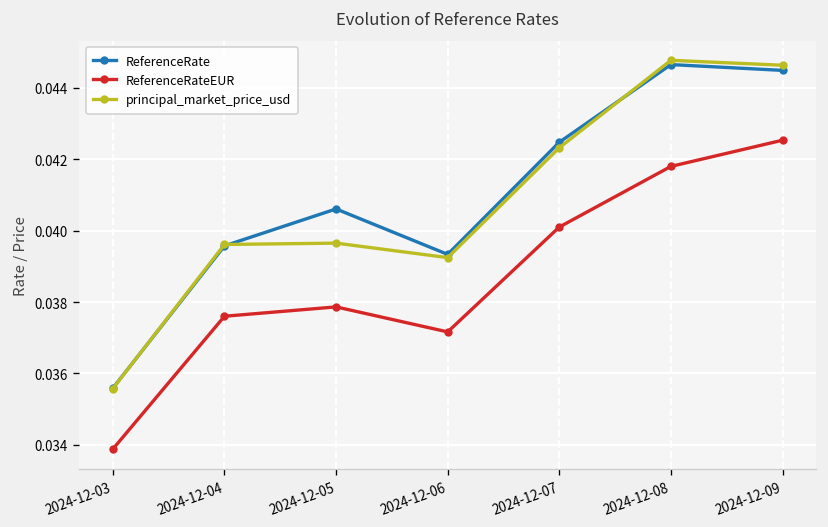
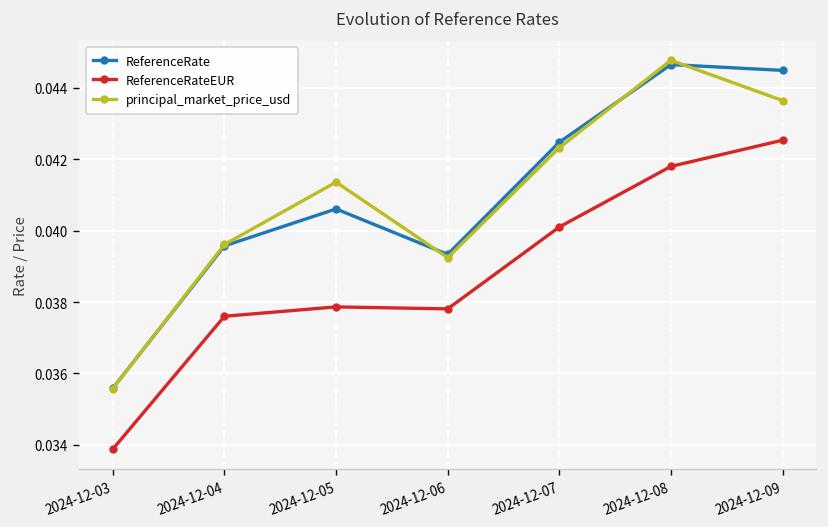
  {
    "ReferenceRate": {
      "2024-12-05": 0.0406,
      "2024-12-06": 0.0393,
      "2024-12-07": 0.0425,
      "2024-12-08": 0.0446,
      "2024-12-09": 0.0445
    },
    "ReferenceRateEUR": {
      "2024-12-03": 0.0339,
      "2024-12-04": 0.0376,
      "2024-12-05": 0.0379,
-     "2024-12-06": 0.0372,
+     "2024-12-06": 0.0378,
      "2024-12-07": 0.0401,
      "2024-12-08": 0.0418,
      "2024-12-09": 0.0425
    },
    "principal_market_price_usd": {
-     "2024-12-05": 0.0396,
+     "2024-12-05": 0.0414,
      "2024-12-06": 0.0392,
      "2024-12-07": 0.0423,
      "2024-12-08": 0.0448,
-     "2024-12-09": 0.0446
+     "2024-12-09": 0.0436
    }
  }
